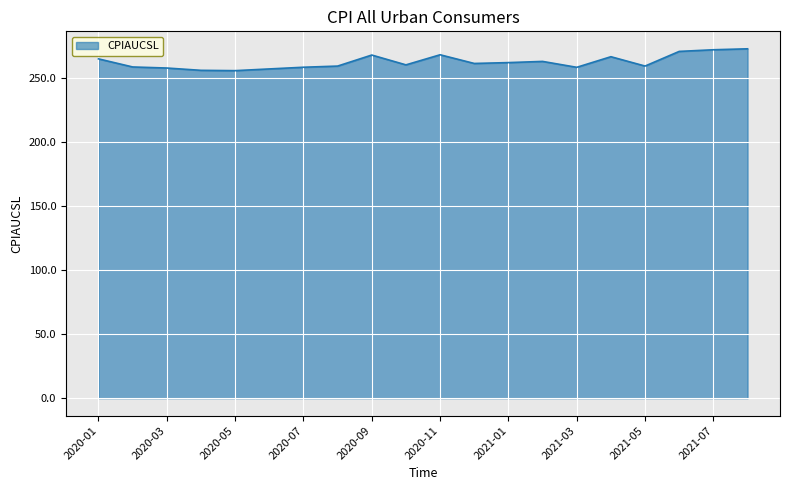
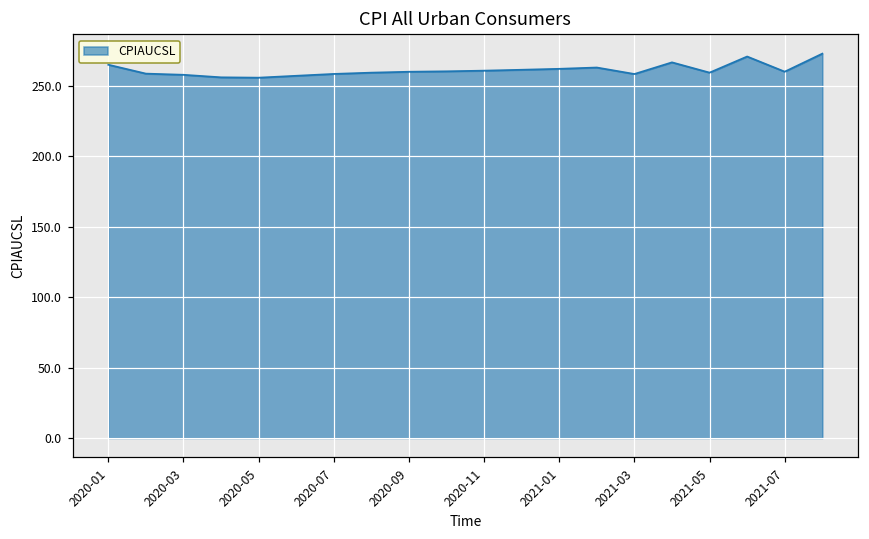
  {
    "2020-01": 265,
    "2020-03": 258,
    "2020-05": 256,
    "2020-07": 259,
-   "2020-09": 268,
-   "2020-11": 268,
+   "2020-09": 260,
+   "2020-11": 261,
    "2021-01": 262,
    "2021-03": 259,
    "2021-05": 260,
-   "2021-07": 272
+   "2021-07": 260
  }
